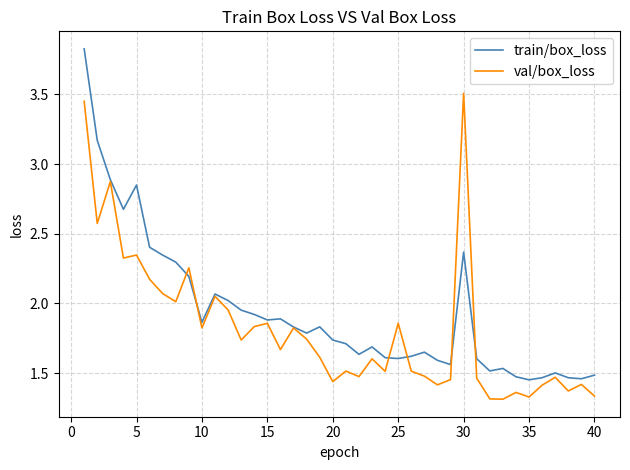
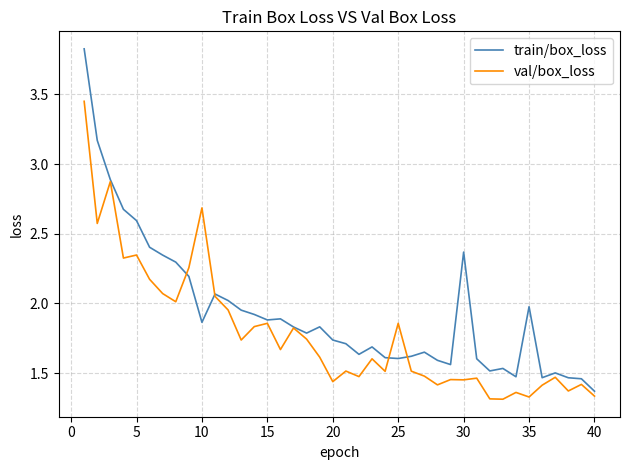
  {
    "train/box_loss": {
-     "5": 2.85,
+     "5": 2.59,
      "10": 1.86,
      "15": 1.88,
      "20": 1.74,
      "25": 1.60,
      "30": 2.37,
-     "35": 1.45,
-     "40": 1.49
+     "35": 1.98,
+     "40": 1.37
    },
    "val/box_loss": {
      "5": 2.35,
-     "10": 1.82,
+     "10": 2.69,
      "15": 1.86,
      "20": 1.44,
      "25": 1.86,
-     "30": 3.51,
+     "30": 1.45,
      "35": 1.33,
      "40": 1.34
    }
  }
